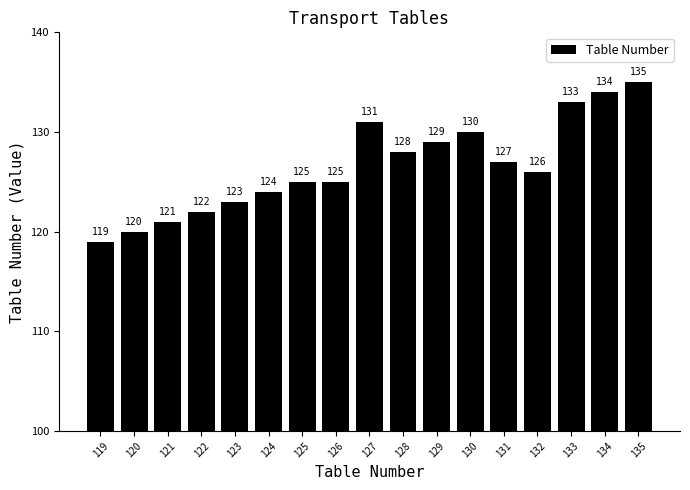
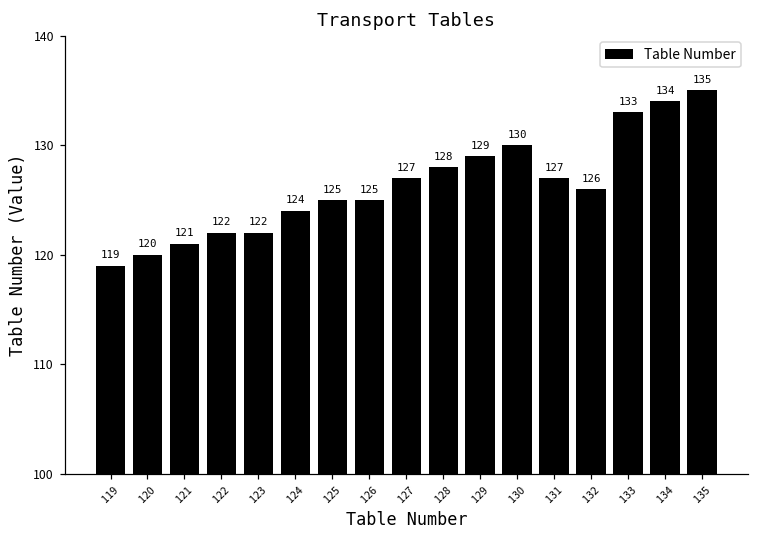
  {
    "119": 119,
    "120": 120,
    "121": 121,
    "122": 122,
-   "123": 123,
+   "123": 122,
    "124": 124,
    "125": 125,
    "126": 125,
-   "127": 131,
+   "127": 127,
    "128": 128,
    "129": 129,
    "130": 130,
    "131": 127,
    "132": 126,
    "133": 133,
    "134": 134,
    "135": 135
  }
